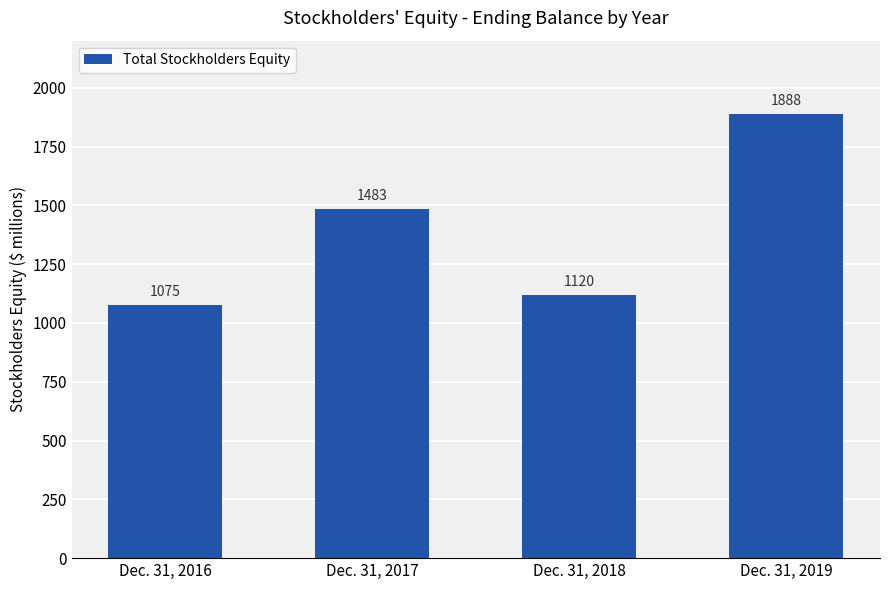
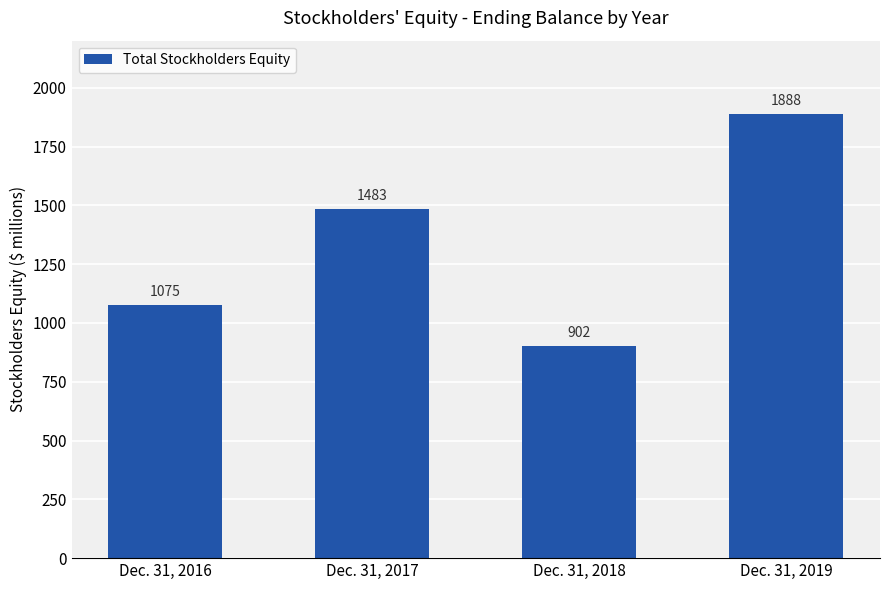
  {
    "Dec. 31, 2016": 1075,
    "Dec. 31, 2017": 1483,
-   "Dec. 31, 2018": 1120,
+   "Dec. 31, 2018": 902,
    "Dec. 31, 2019": 1888
  }
